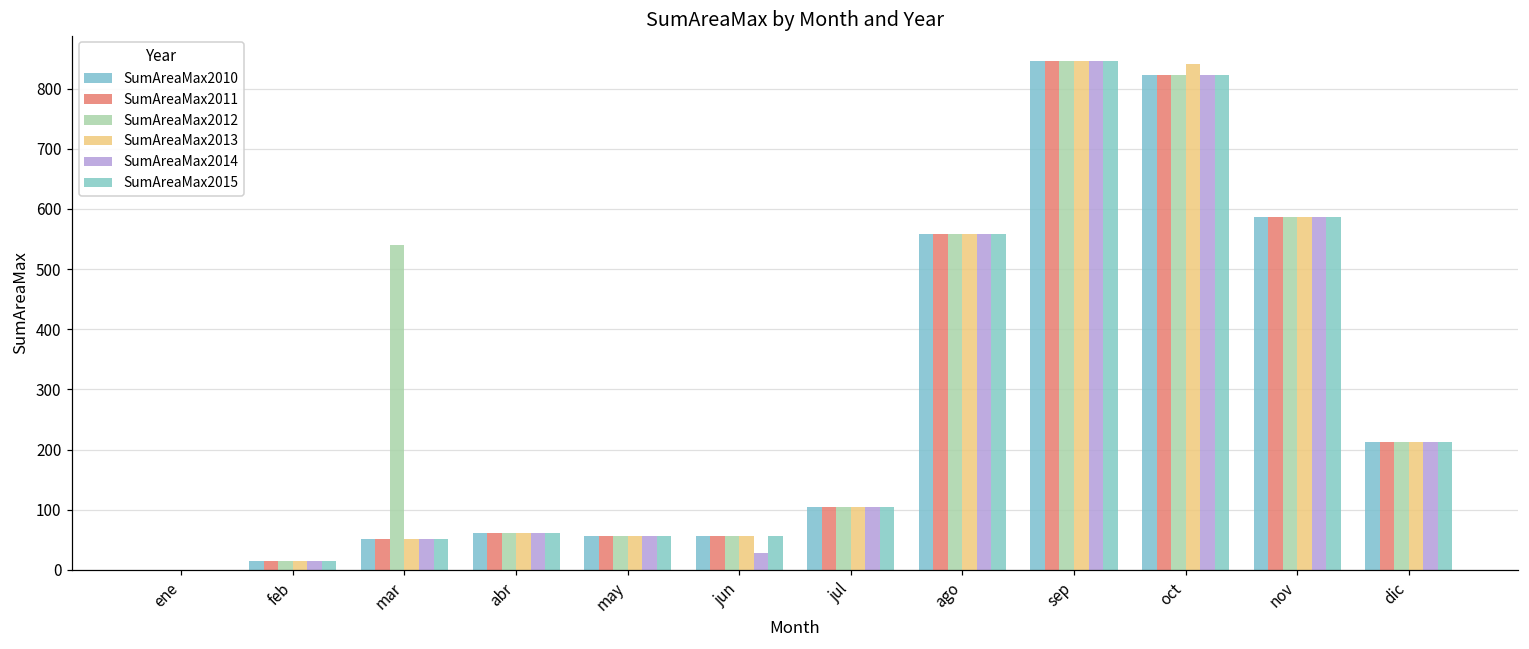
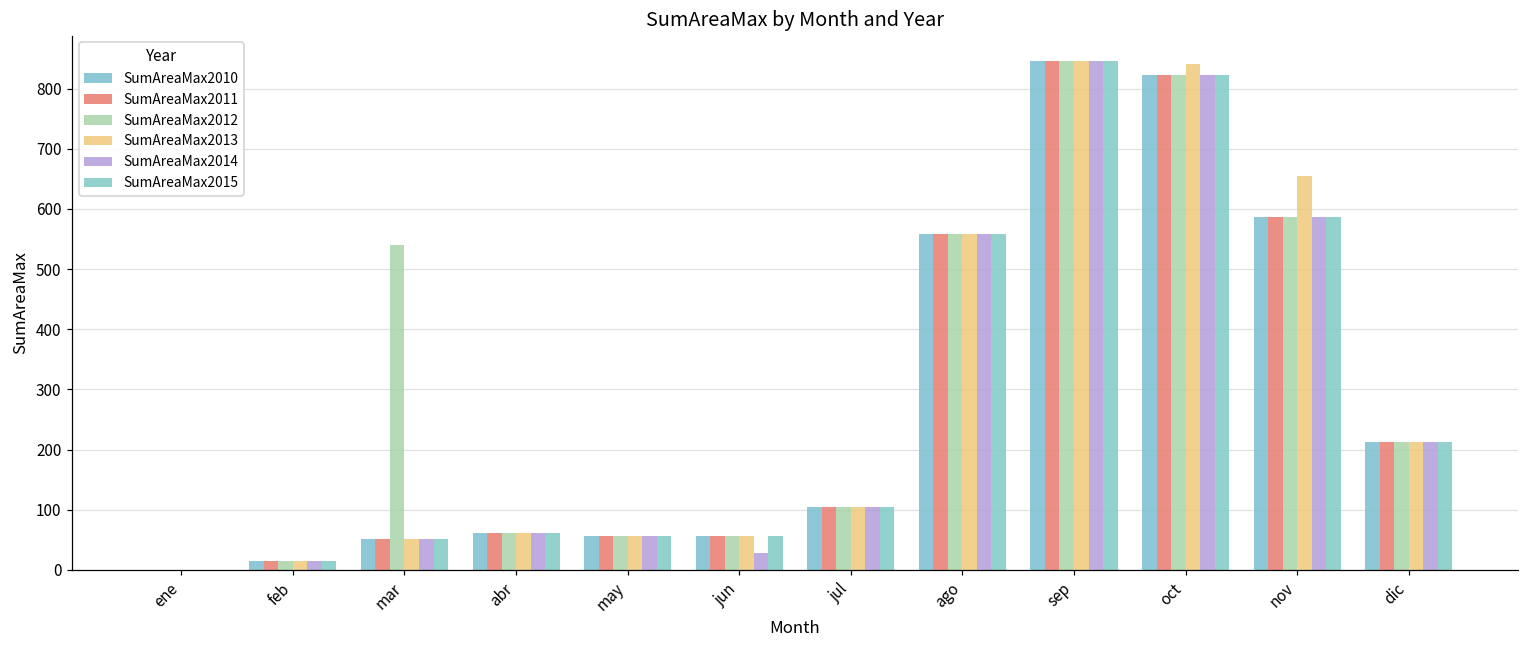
  {
    "SumAreaMax2011": {
      "feb": 20,
      "mar": 50,
      "abr": 60,
      "may": 60,
      "jun": 60,
      "jul": 100,
      "ago": 560,
      "sep": 850,
      "oct": 820,
      "nov": 590,
      "dic": 210
    },
    "SumAreaMax2013": {
      "feb": 20,
      "mar": 50,
      "abr": 60,
      "may": 60,
      "jun": 60,
      "jul": 100,
      "ago": 560,
      "sep": 850,
      "oct": 840,
-     "nov": 590,
+     "nov": 650,
      "dic": 210
    },
    "SumAreaMax2014": {
      "feb": 20,
      "mar": 50,
      "abr": 60,
      "may": 60,
      "jun": 30,
      "jul": 100,
      "ago": 560,
      "sep": 850,
      "oct": 820,
      "nov": 590,
      "dic": 210
    }
  }
